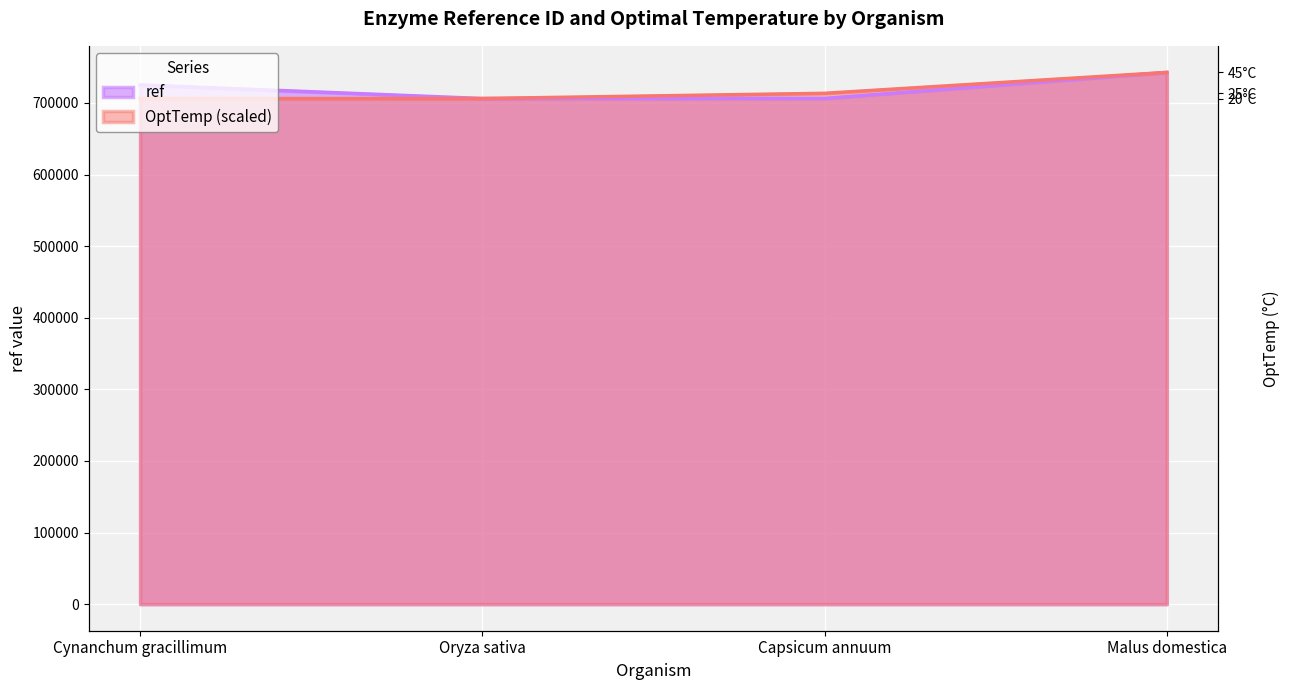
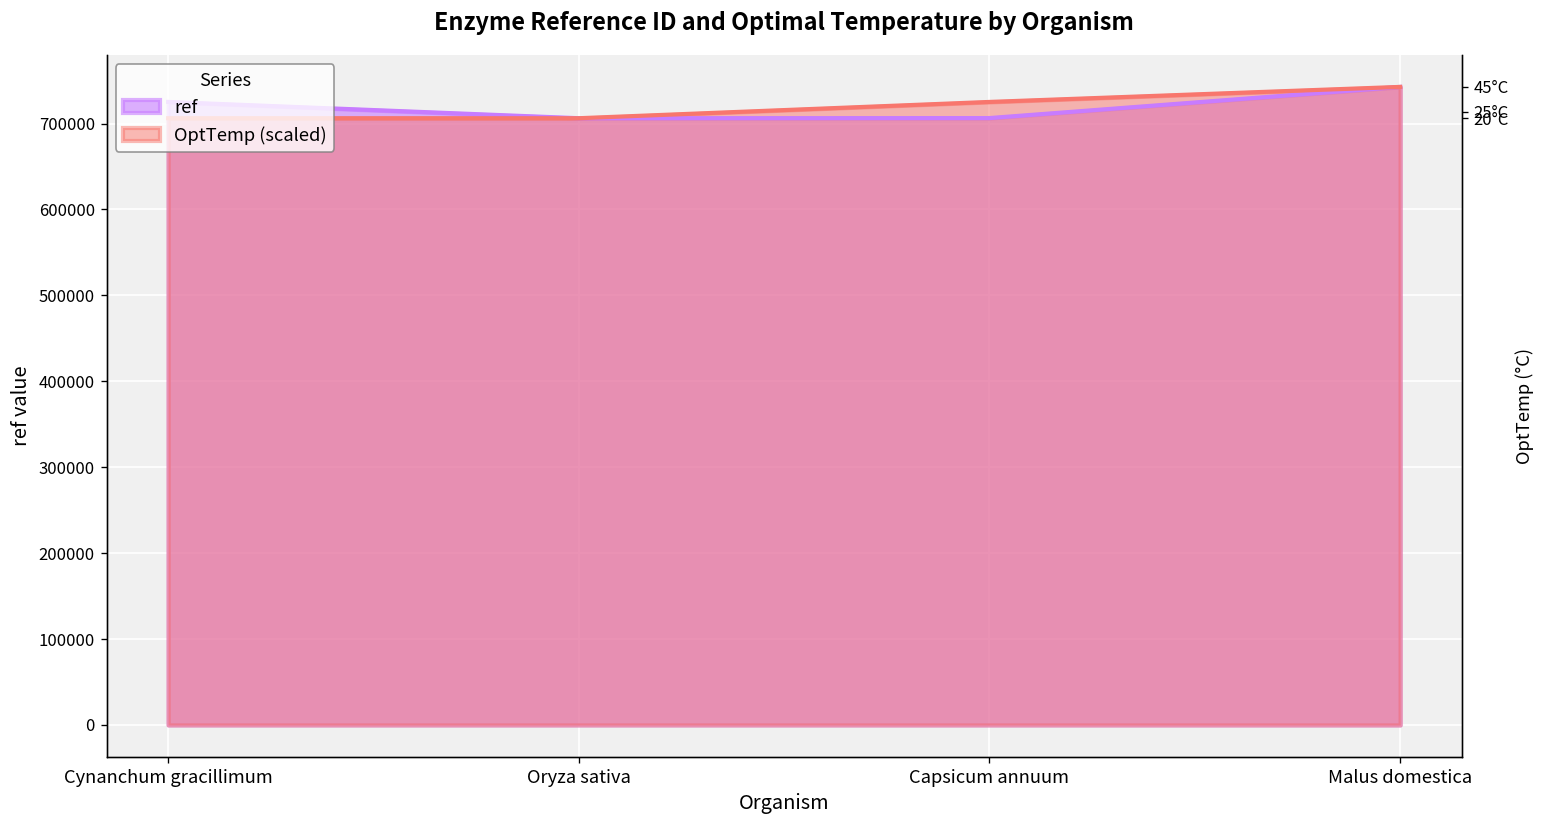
  {
    "ref": {
      "Capsicum annuum": 710000
    },
    "OptTemp (scaled)": {
-     "Capsicum annuum": 710000
+     "Capsicum annuum": 730000
    }
  }
